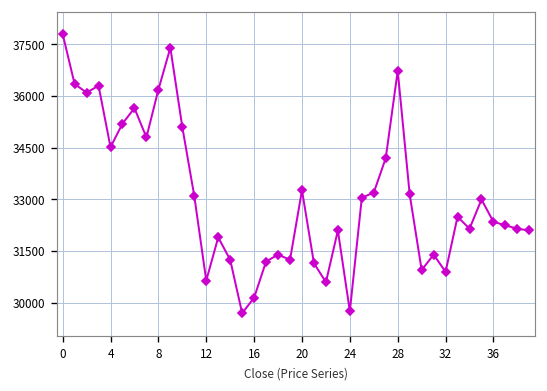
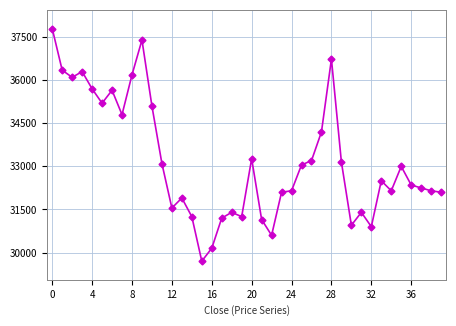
  {
    "0": 37800,
-   "4": 34500,
+   "4": 35700,
    "8": 36200,
-   "12": 30600,
+   "12": 31600,
    "16": 30200,
    "20": 33300,
-   "24": 29800,
+   "24": 32200,
    "28": 36700,
    "32": 30900,
    "36": 32400
  }
